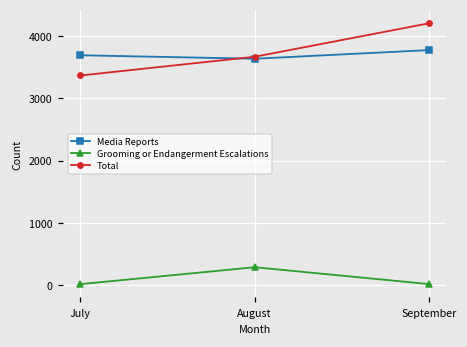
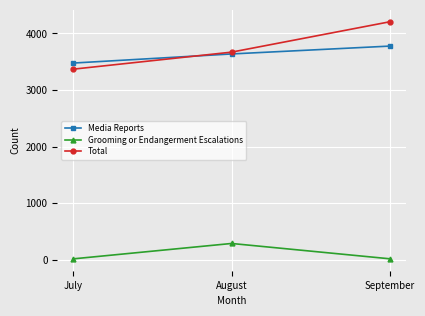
  {
    "Media Reports": {
-     "July": 3700,
+     "July": 3500,
      "September": 3800
    },
    "Grooming or Endangerment Escalations": {
      "July": 0,
      "August": 300,
      "September": 0
    },
    "Total": {
      "July": 3400,
      "September": 4200
    }
  }
